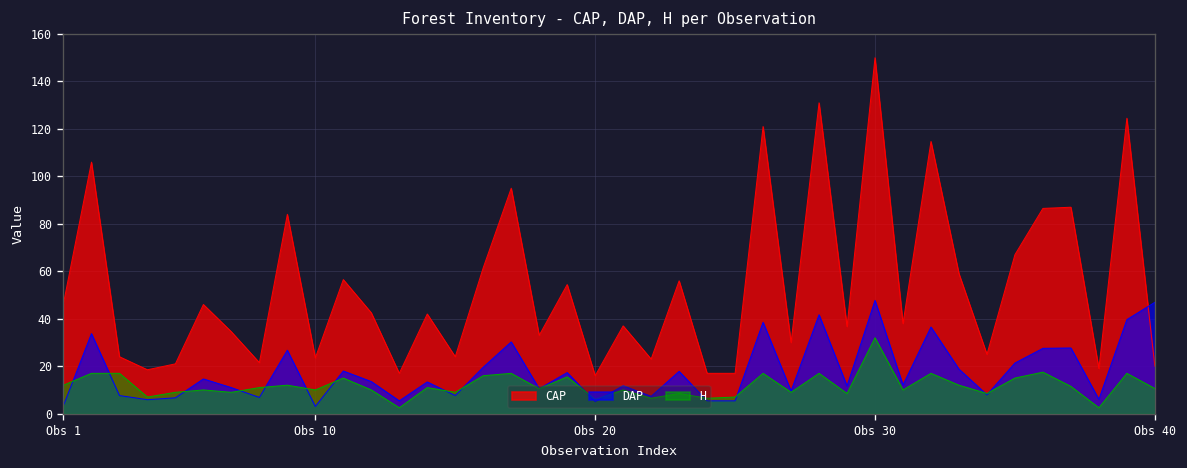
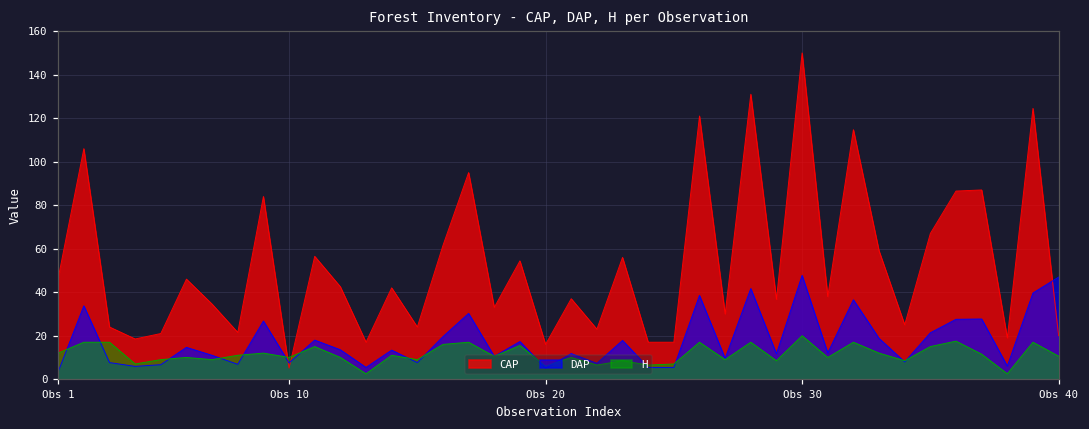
  {
    "CAP": {
      "Obs 1": 47,
-     "Obs 10": 24,
+     "Obs 10": 5,
      "Obs 20": 16,
      "Obs 30": 150,
      "Obs 40": 20
    },
    "DAP": {
      "Obs 1": 4,
-     "Obs 10": 3,
+     "Obs 10": 7,
      "Obs 30": 48,
      "Obs 40": 47
    },
    "H": {
      "Obs 1": 12,
      "Obs 10": 10,
-     "Obs 30": 32,
+     "Obs 30": 20,
      "Obs 40": 11
    }
  }
